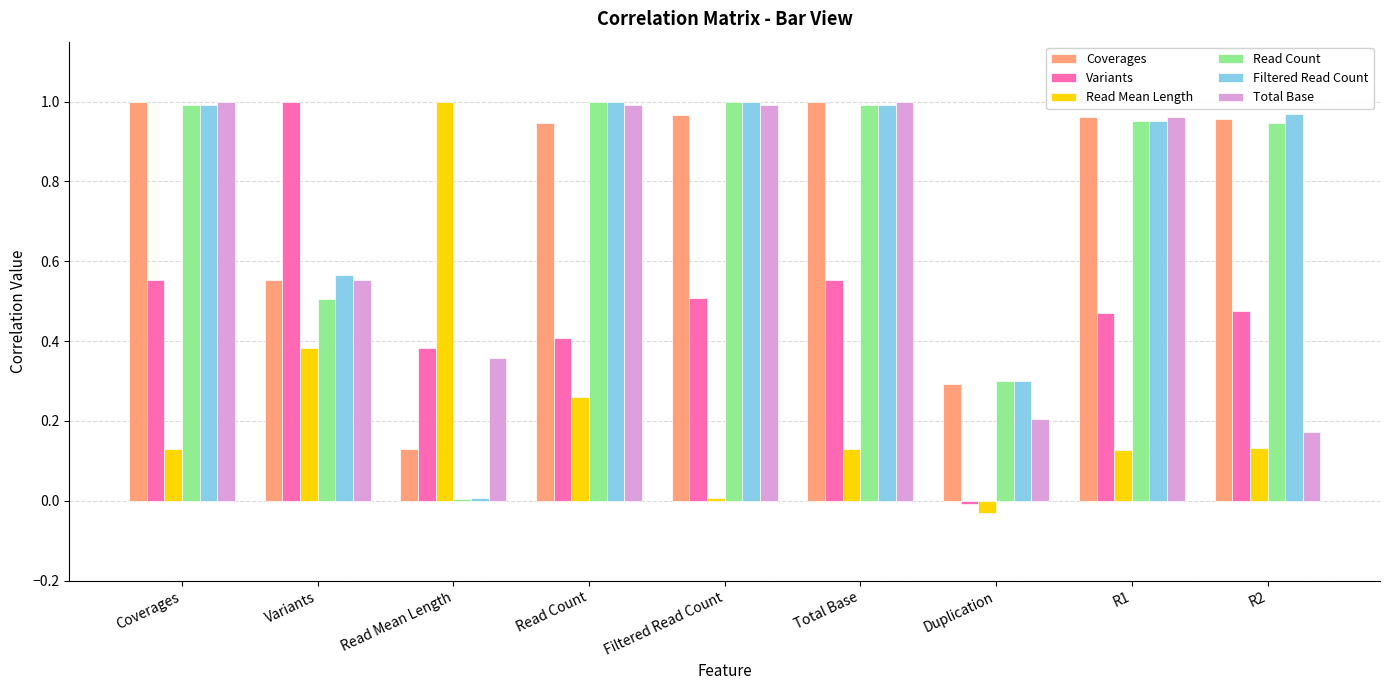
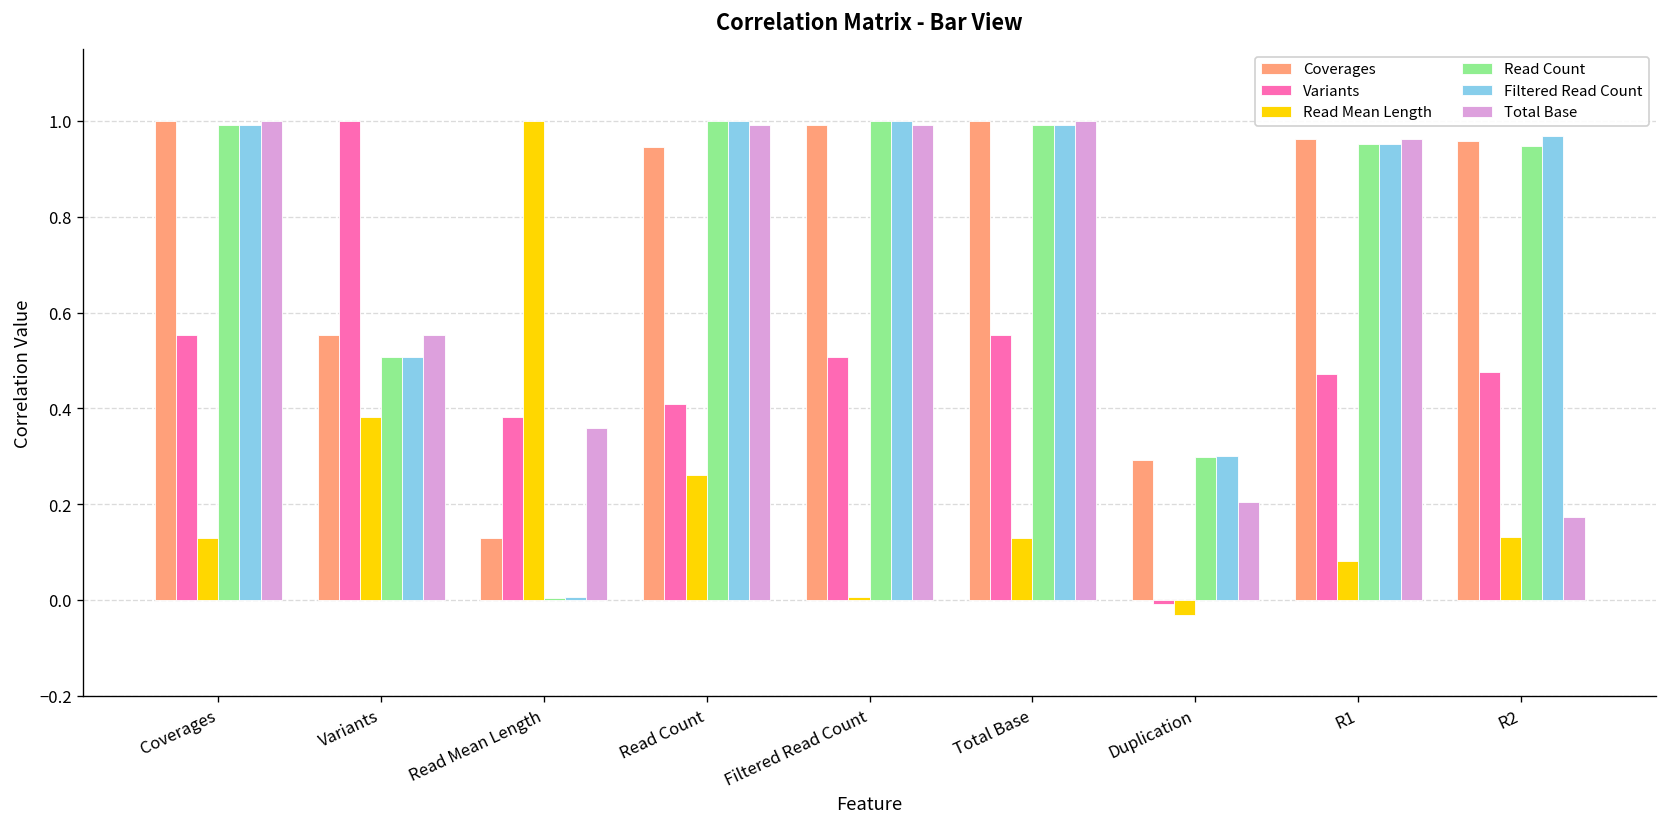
  {
    "Coverages": {
      "Coverages": 1.00,
      "Variants": 0.55,
      "Read Mean Length": 0.13,
      "Read Count": 0.95,
-     "Filtered Read Count": 0.97,
+     "Filtered Read Count": 0.99,
      "Total Base": 1.00,
      "Duplication": 0.29,
      "R1": 0.96,
      "R2": 0.96
    },
    "Variants": {
      "Coverages": 0.55,
      "Variants": 1.00,
      "Read Mean Length": 0.38,
      "Read Count": 0.41,
      "Filtered Read Count": 0.51,
      "Total Base": 0.55,
      "Duplication": -0.01,
      "R1": 0.47,
      "R2": 0.47
    },
    "Read Mean Length": {
      "Coverages": 0.13,
      "Variants": 0.38,
      "Read Mean Length": 1.00,
      "Read Count": 0.26,
      "Filtered Read Count": 0.01,
      "Total Base": 0.13,
      "Duplication": -0.03,
-     "R1": 0.13,
+     "R1": 0.08,
      "R2": 0.13
    },
    "Read Count": {
      "Coverages": 0.99,
      "Variants": 0.51,
      "Read Count": 1.00,
      "Filtered Read Count": 1.00,
      "Total Base": 0.99,
      "Duplication": 0.30,
      "R1": 0.95,
      "R2": 0.95
    },
    "Filtered Read Count": {
      "Coverages": 0.99,
-     "Variants": 0.57,
+     "Variants": 0.51,
      "Read Mean Length": 0.01,
      "Read Count": 1.00,
      "Filtered Read Count": 1.00,
      "Total Base": 0.99,
      "Duplication": 0.30,
      "R1": 0.95,
      "R2": 0.97
    },
    "Total Base": {
      "Coverages": 1.00,
      "Variants": 0.55,
      "Read Mean Length": 0.36,
      "Read Count": 0.99,
      "Filtered Read Count": 0.99,
      "Total Base": 1.00,
      "Duplication": 0.20,
      "R1": 0.96,
      "R2": 0.17
    }
  }
